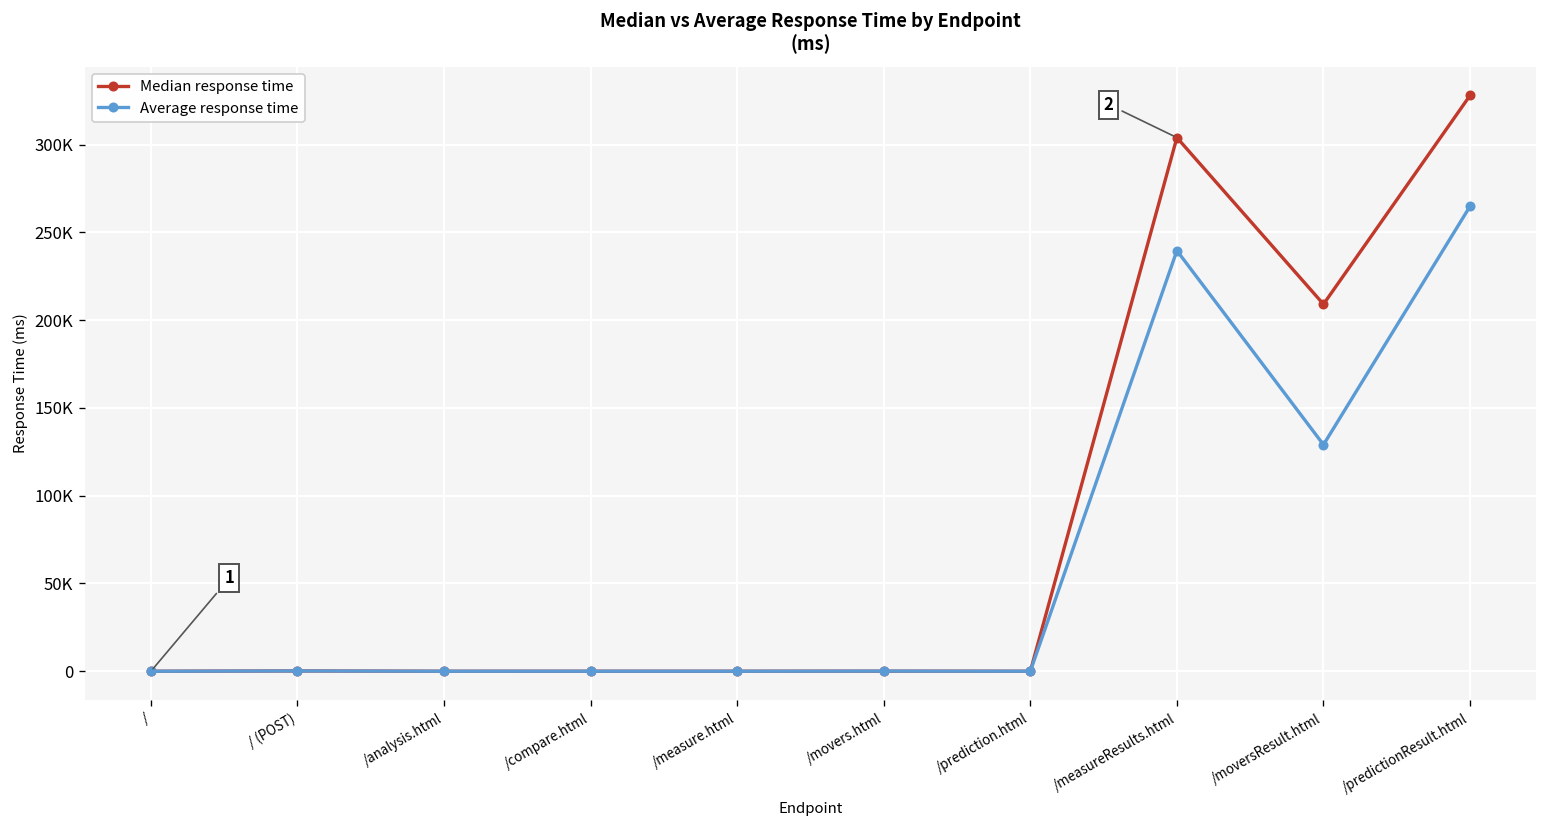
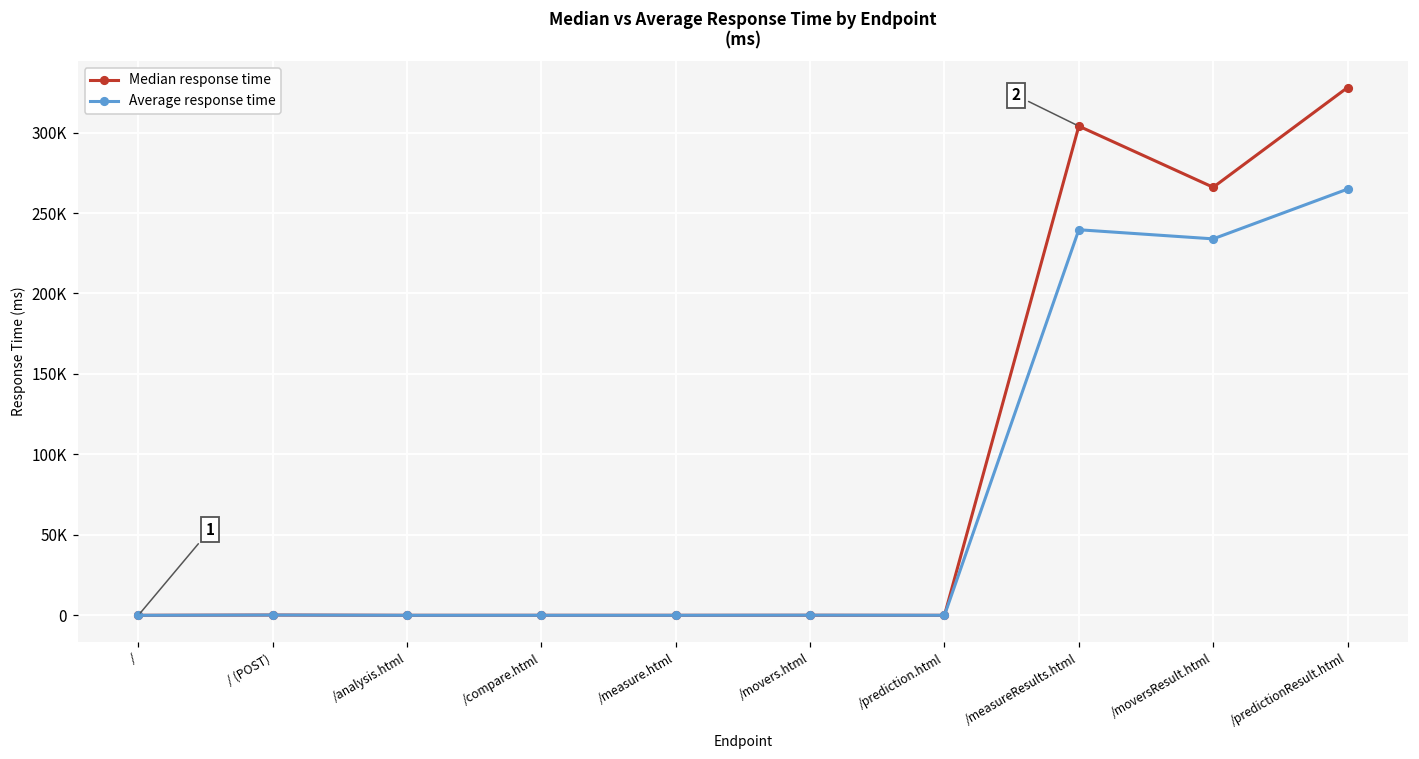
  {
    "Median response time": {
-     "/moversResult.html": 209000,
+     "/moversResult.html": 266000,
      "/predictionResult.html": 328000
    },
    "Average response time": {
      "/measureResults.html": 240000,
-     "/moversResult.html": 129000,
+     "/moversResult.html": 234000,
      "/predictionResult.html": 265000
    }
  }
